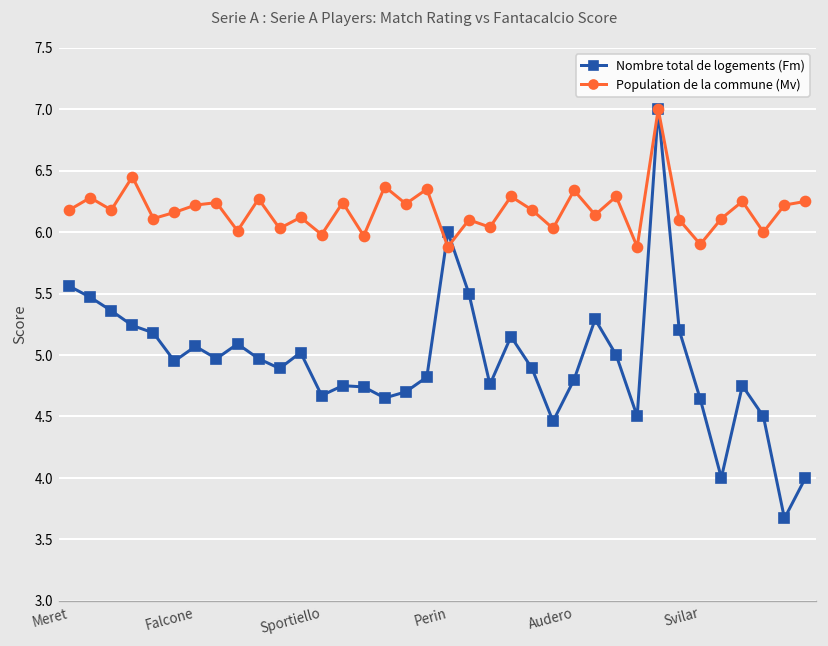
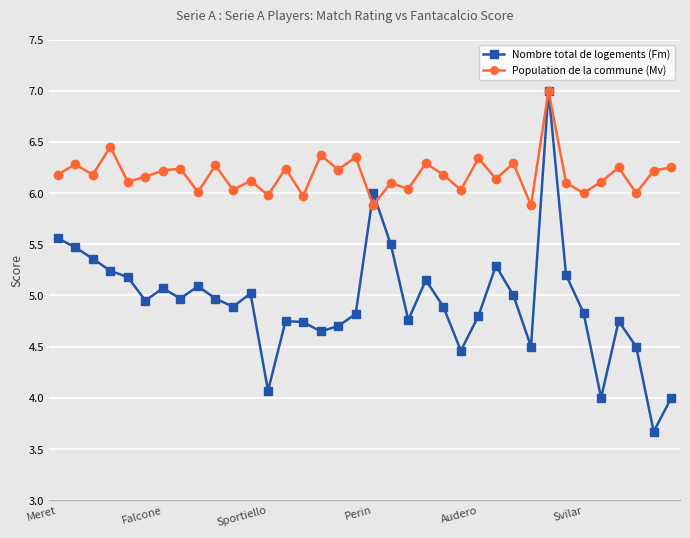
  {
    "Nombre total de logements (Fm)": {
      "Meret": 5.56,
      "Falcone": 5.07,
-     "Sportiello": 4.67,
+     "Sportiello": 4.07,
      "Perin": 6.00,
      "Audero": 4.80,
-     "Svilar": 4.64
+     "Svilar": 4.83
    },
    "Population de la commune (Mv)": {
      "Meret": 6.2,
      "Falcone": 6.2,
      "Sportiello": 6.0,
      "Perin": 5.9,
      "Audero": 6.34,
-     "Svilar": 5.9
+     "Svilar": 6.0
    }
  }
